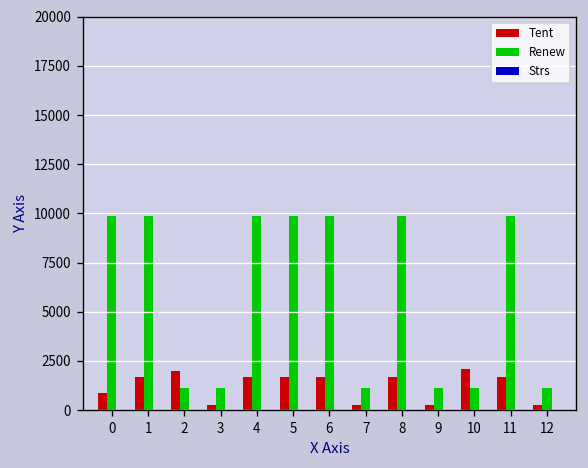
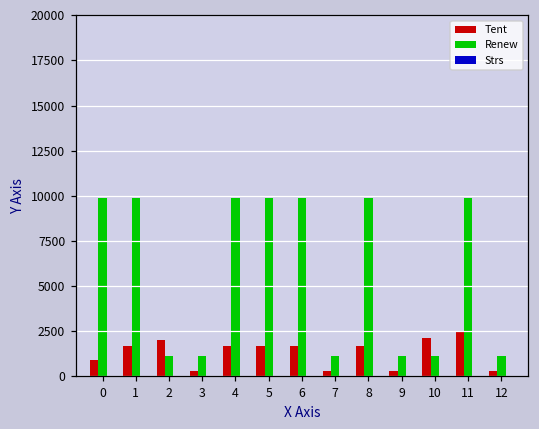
  {
    "Tent": {
      "0": 900,
      "1": 1700,
      "2": 2000,
      "3": 300,
      "4": 1700,
      "5": 1700,
      "6": 1700,
      "7": 300,
      "8": 1700,
      "9": 300,
      "10": 2100,
-     "11": 1700,
+     "11": 2400,
      "12": 300
    },
    "Renew": {
      "0": 9900,
      "1": 9900,
      "2": 1100,
      "3": 1100,
      "4": 9900,
      "5": 9900,
      "6": 9900,
      "7": 1100,
      "8": 9900,
      "9": 1100,
      "10": 1100,
      "11": 9900,
      "12": 1100
    }
  }
